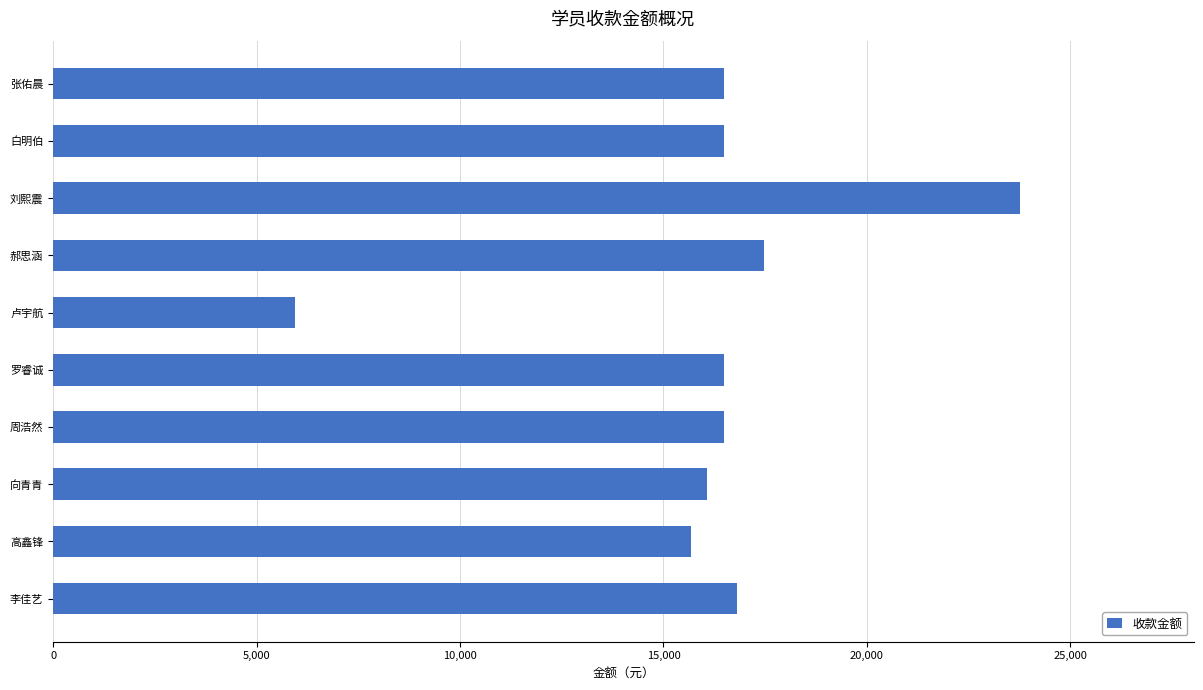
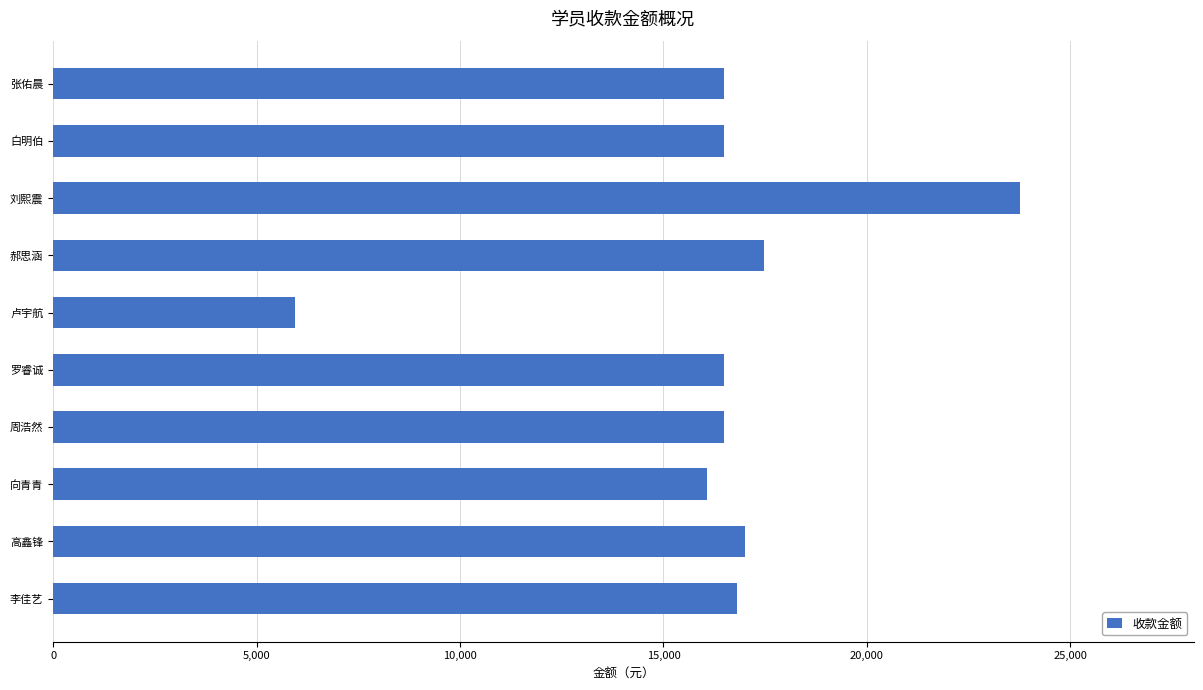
  {
    "张佑晨": "16,500",
    "白明伯": "16,500",
    "刘熙震": "23,800",
    "郝思涵": "17,500",
    "卢宇航": "6,000",
    "罗睿诚": "16,500",
    "周浩然": "16,500",
    "向青青": "16,100",
-   "高鑫锋": "15,700",
+   "高鑫锋": "17,000",
    "李佳艺": "16,800"
  }
